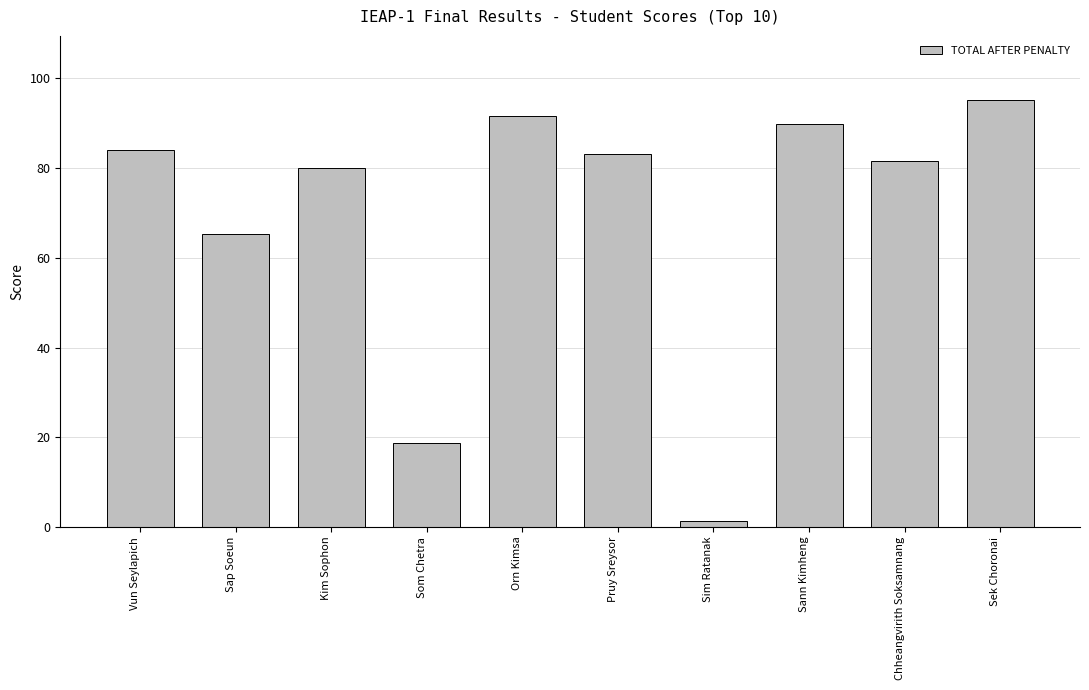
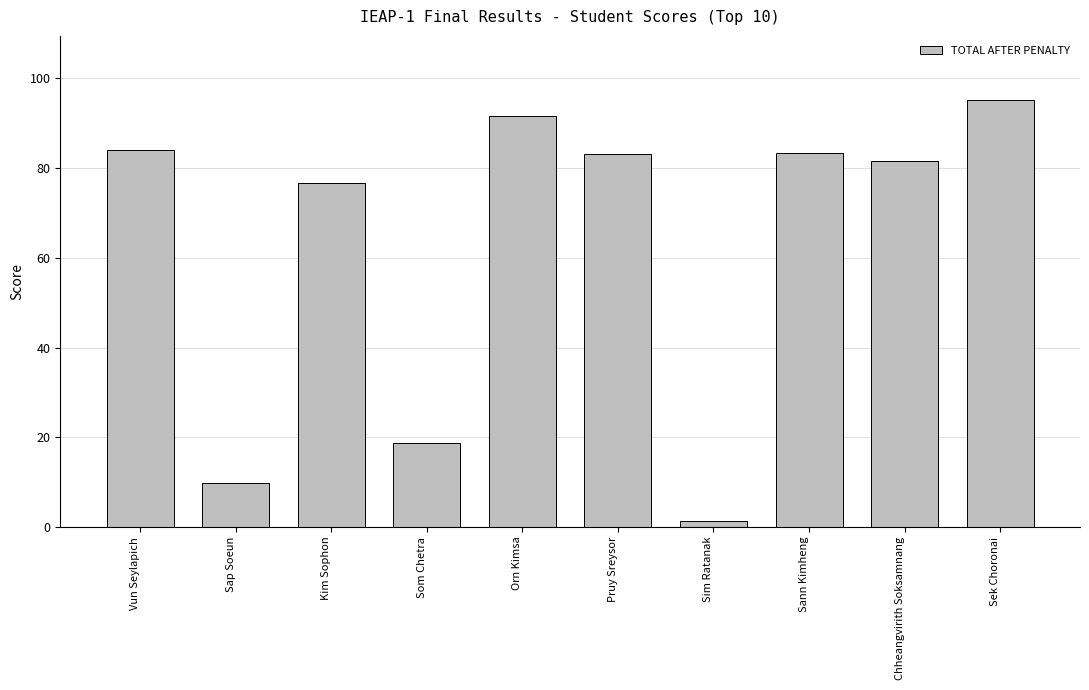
  {
    "Vun Seylapich": 84,
-   "Sap Soeun": 65,
-   "Kim Sophon": 80,
+   "Sap Soeun": 10,
+   "Kim Sophon": 77,
    "Som Chetra": 19,
    "Orn Kimsa": 92,
    "Pruy Sreysor": 83,
    "Sim Ratanak": 1,
-   "Sann Kimheng": 90,
+   "Sann Kimheng": 83,
    "Chheangvirith Soksamnang": 82,
    "Sek Choronai": 95
  }
